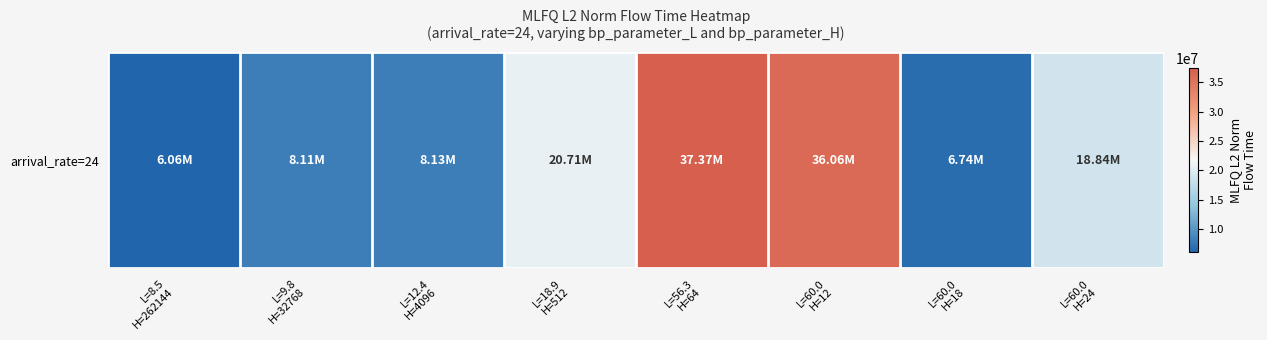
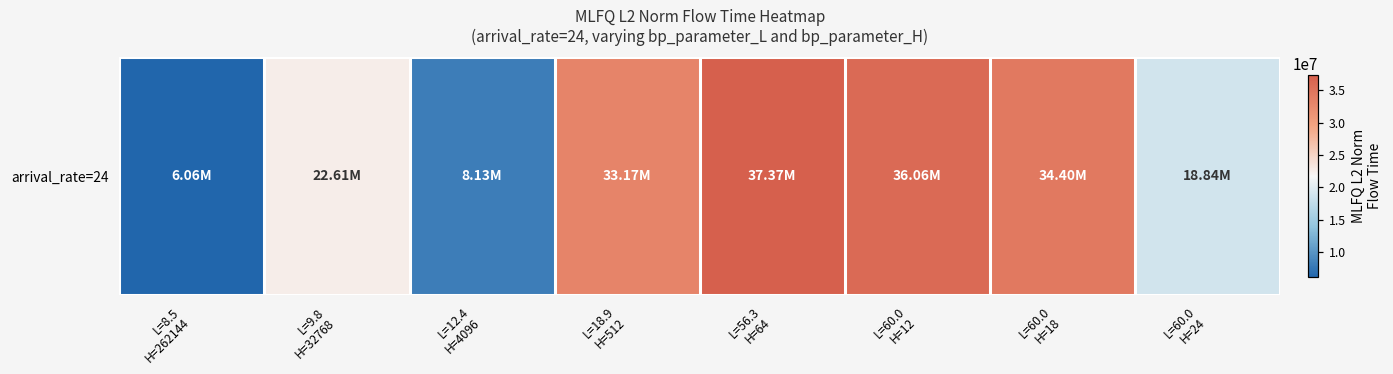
  {
    "arrival_rate=24": {
      "L=8.5 H=262144": "6.06M",
-     "L=9.8 H=32768": "8.11M",
+     "L=9.8 H=32768": "22.61M",
      "L=12.4 H=4096": "8.13M",
-     "L=18.9 H=512": "20.71M",
+     "L=18.9 H=512": "33.17M",
      "L=56.3 H=64": "37.37M",
      "L=60.0 H=12": "36.06M",
-     "L=60.0 H=18": "6.74M",
+     "L=60.0 H=18": "34.40M",
      "L=60.0 H=24": "18.84M"
    }
  }
